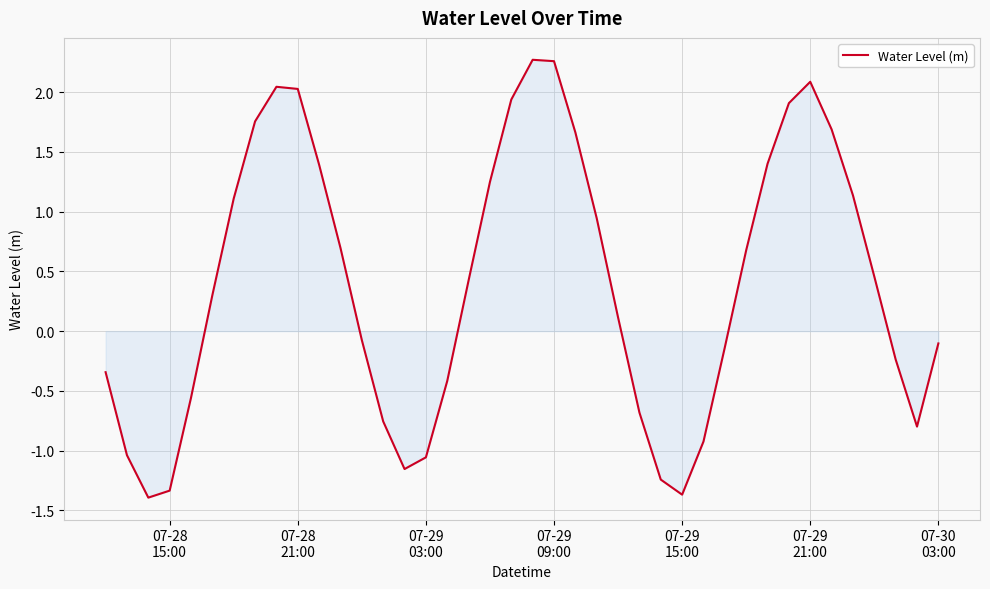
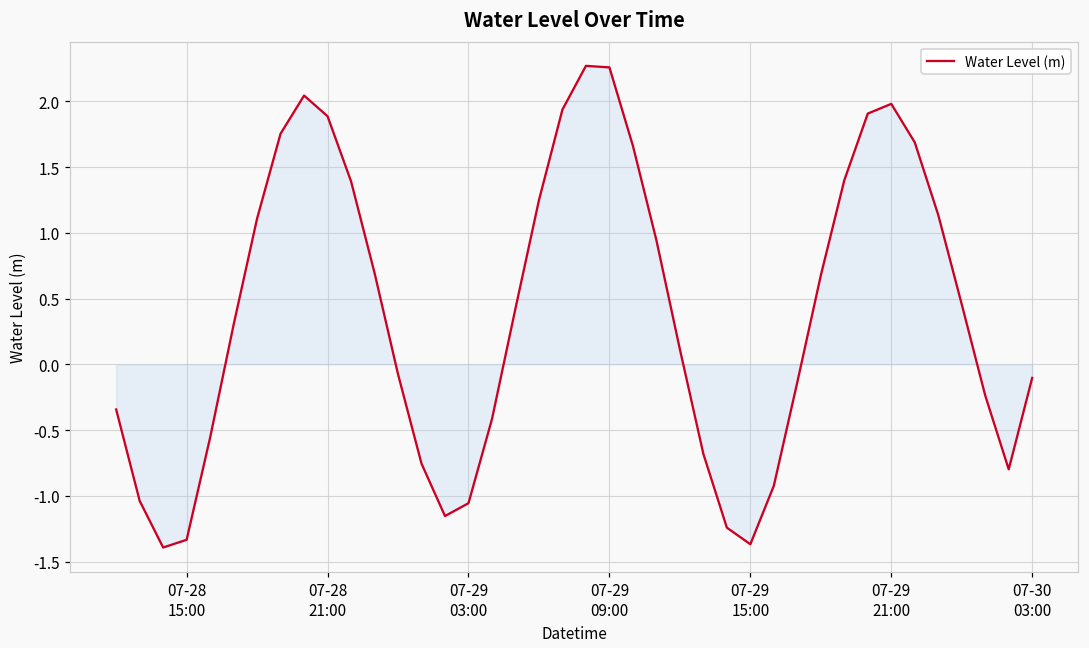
  {
    "Water Level (m)": {
      "07-28 15:00": -1.33,
-     "07-28 21:00": 2.03,
+     "07-28 21:00": 1.89,
      "07-29 03:00": -1.06,
      "07-29 15:00": -1.37,
-     "07-29 21:00": 2.09,
+     "07-29 21:00": 1.98,
      "07-30 03:00": -0.10
    }
  }
